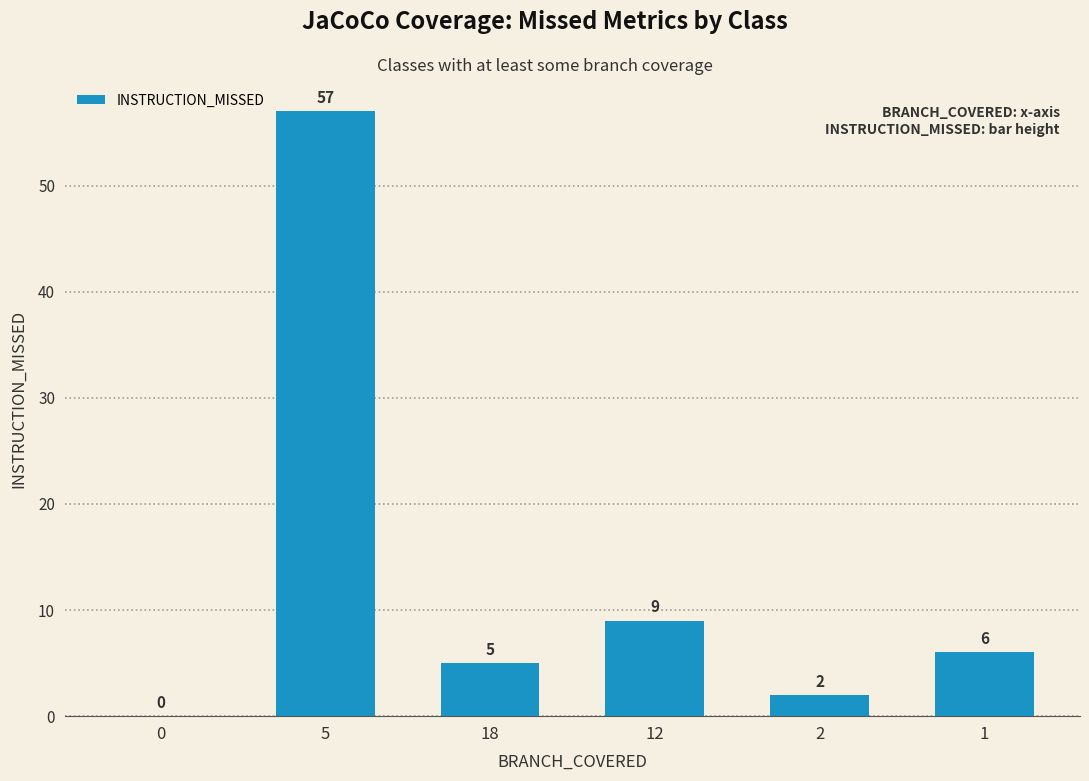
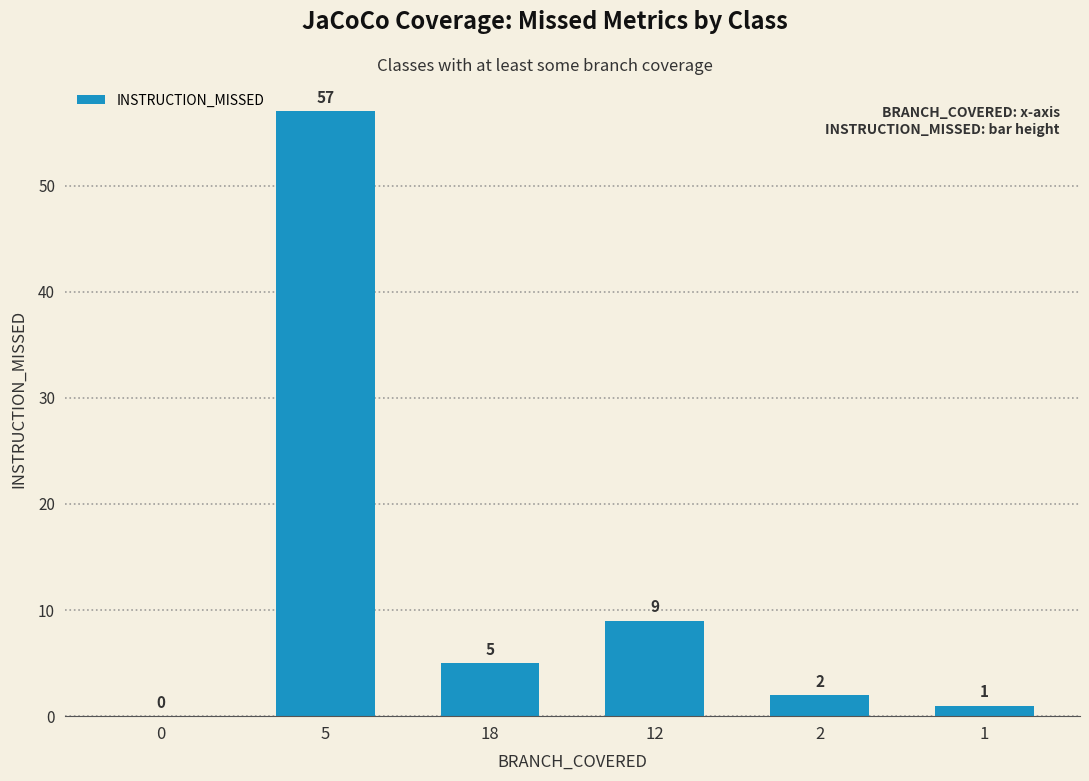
  {
    "0": 0,
    "5": 57,
    "18": 5,
    "12": 9,
    "2": 2,
-   "1": 6
+   "1": 1
  }
